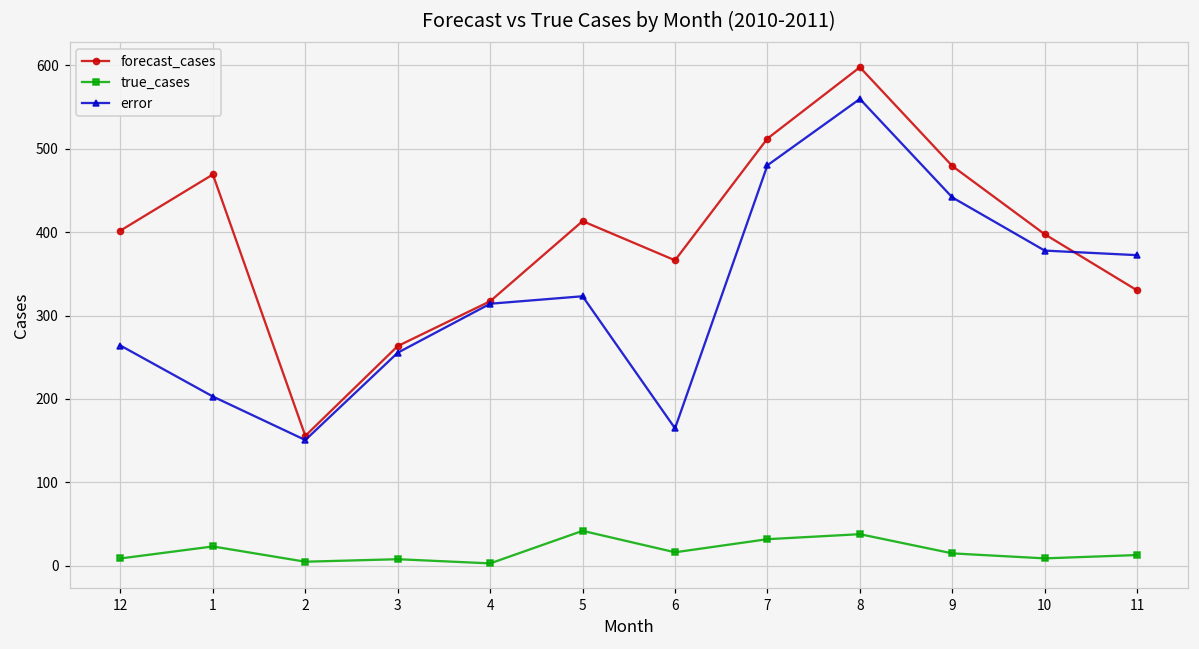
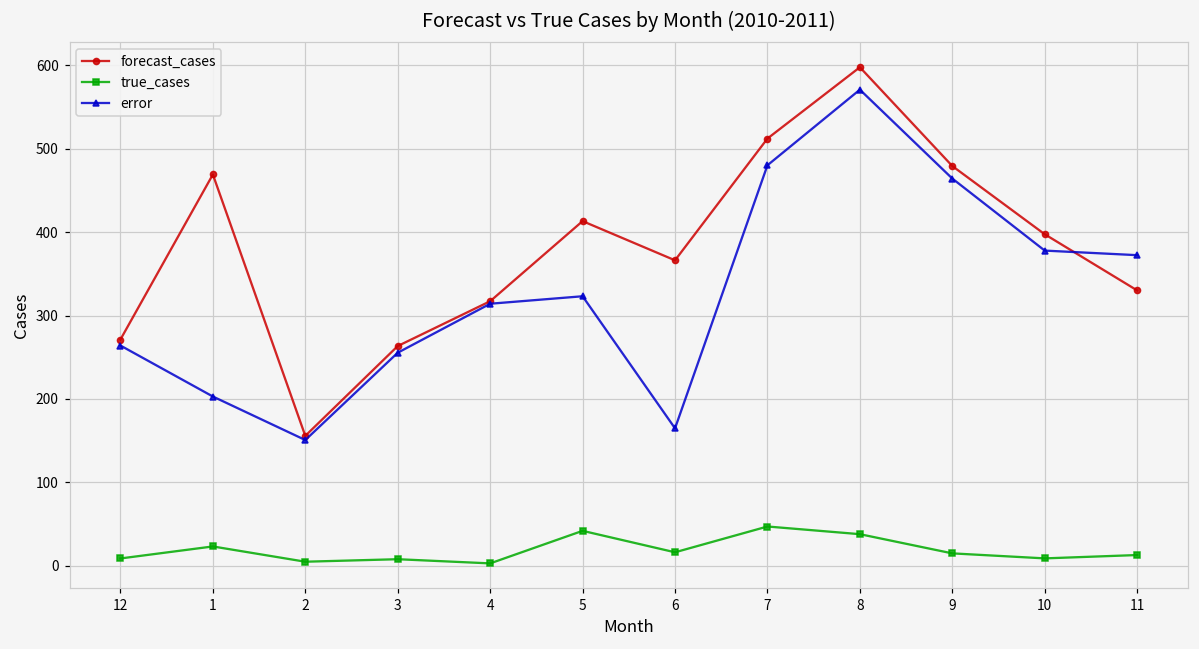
  {
    "forecast_cases": {
-     "12": 400,
+     "12": 270,
      "1": 470,
      "2": 160,
      "3": 260,
      "5": 410,
      "6": 370,
      "7": 510,
      "8": 600,
      "9": 480,
      "10": 400,
      "11": 330
    },
    "true_cases": {
      "12": 10,
      "1": 20,
      "2": 10,
      "3": 10,
      "4": 0,
      "5": 40,
      "6": 20,
-     "7": 30,
+     "7": 50,
      "8": 40,
      "9": 20,
      "10": 10,
      "11": 10
    },
    "error": {
      "12": 260,
      "1": 200,
      "2": 150,
      "3": 260,
      "5": 320,
      "6": 160,
      "7": 480,
-     "8": 560,
-     "9": 440,
+     "8": 570,
+     "9": 460,
      "10": 380,
      "11": 370
    }
  }
